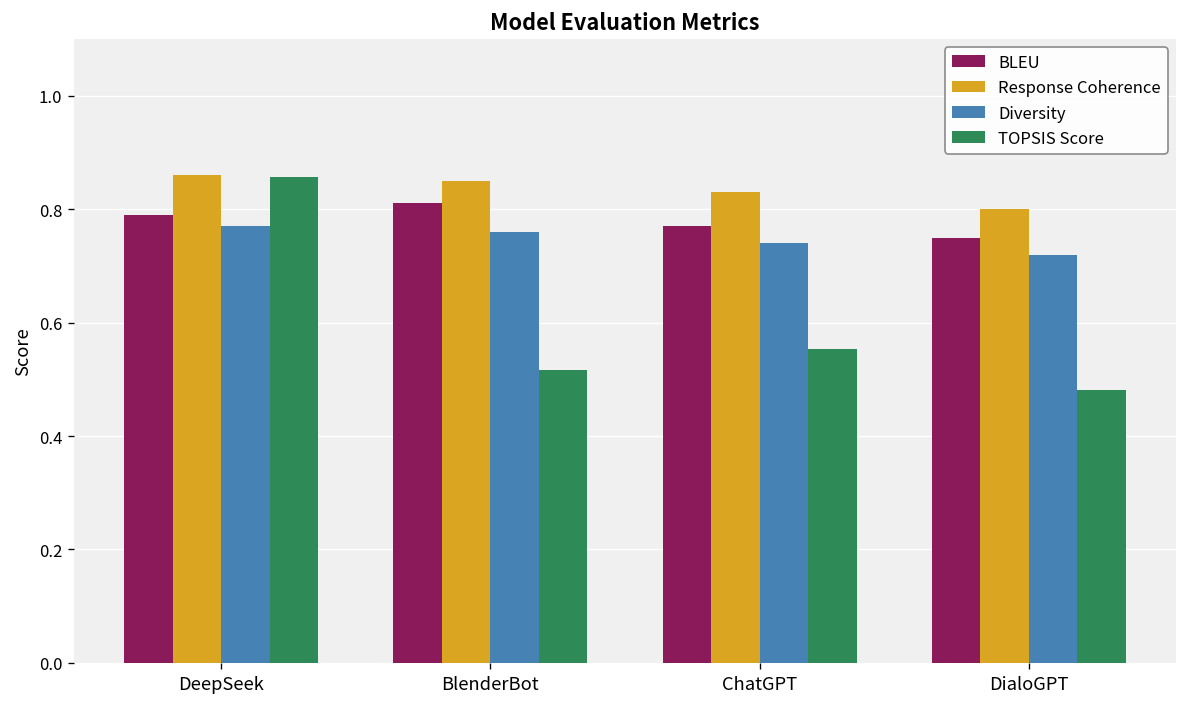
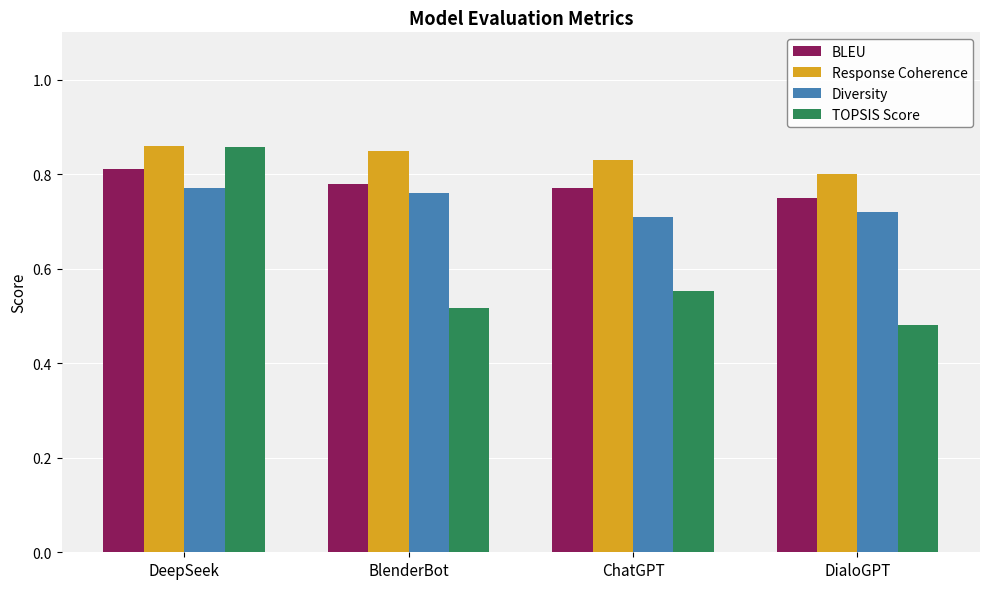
  {
    "BLEU": {
-     "DeepSeek": 0.79,
-     "BlenderBot": 0.81,
+     "DeepSeek": 0.81,
+     "BlenderBot": 0.78,
      "ChatGPT": 0.77,
      "DialoGPT": 0.75
    },
    "Response Coherence": {
      "DeepSeek": 0.86,
      "BlenderBot": 0.85,
      "ChatGPT": 0.83,
      "DialoGPT": 0.80
    },
    "Diversity": {
      "DeepSeek": 0.77,
      "BlenderBot": 0.76,
-     "ChatGPT": 0.74,
+     "ChatGPT": 0.71,
      "DialoGPT": 0.72
    },
    "TOPSIS Score": {
      "DeepSeek": 0.86,
      "BlenderBot": 0.52,
      "ChatGPT": 0.55,
      "DialoGPT": 0.48
    }
  }
